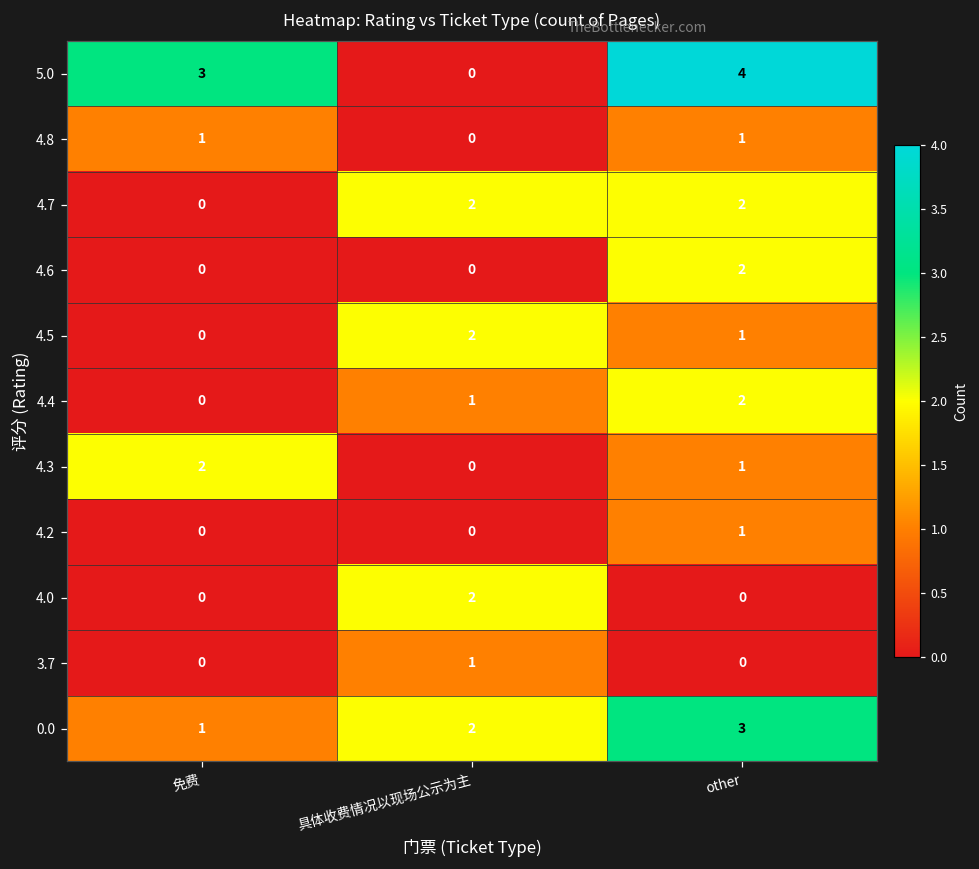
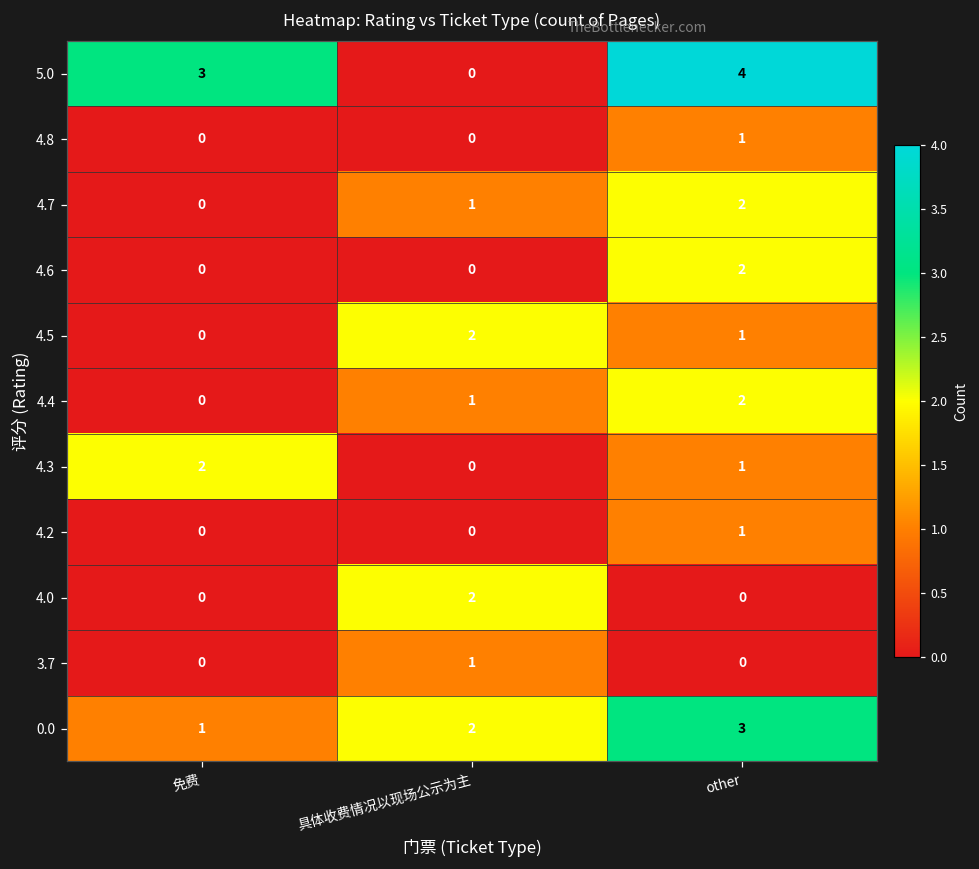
  {
    "5.0": {
      "免费": 3,
      "具体收费情况以现场公示为主": 0,
      "other": 4
    },
    "4.8": {
-     "免费": 1,
+     "免费": 0,
      "具体收费情况以现场公示为主": 0,
      "other": 1
    },
    "4.7": {
      "免费": 0,
-     "具体收费情况以现场公示为主": 2,
+     "具体收费情况以现场公示为主": 1,
      "other": 2
    },
    "4.6": {
      "免费": 0,
      "具体收费情况以现场公示为主": 0,
      "other": 2
    },
    "4.5": {
      "免费": 0,
      "具体收费情况以现场公示为主": 2,
      "other": 1
    },
    "4.4": {
      "免费": 0,
      "具体收费情况以现场公示为主": 1,
      "other": 2
    },
    "4.3": {
      "免费": 2,
      "具体收费情况以现场公示为主": 0,
      "other": 1
    },
    "4.2": {
      "免费": 0,
      "具体收费情况以现场公示为主": 0,
      "other": 1
    },
    "4.0": {
      "免费": 0,
      "具体收费情况以现场公示为主": 2,
      "other": 0
    },
    "3.7": {
      "免费": 0,
      "具体收费情况以现场公示为主": 1,
      "other": 0
    },
    "0.0": {
      "免费": 1,
      "具体收费情况以现场公示为主": 2,
      "other": 3
    }
  }
